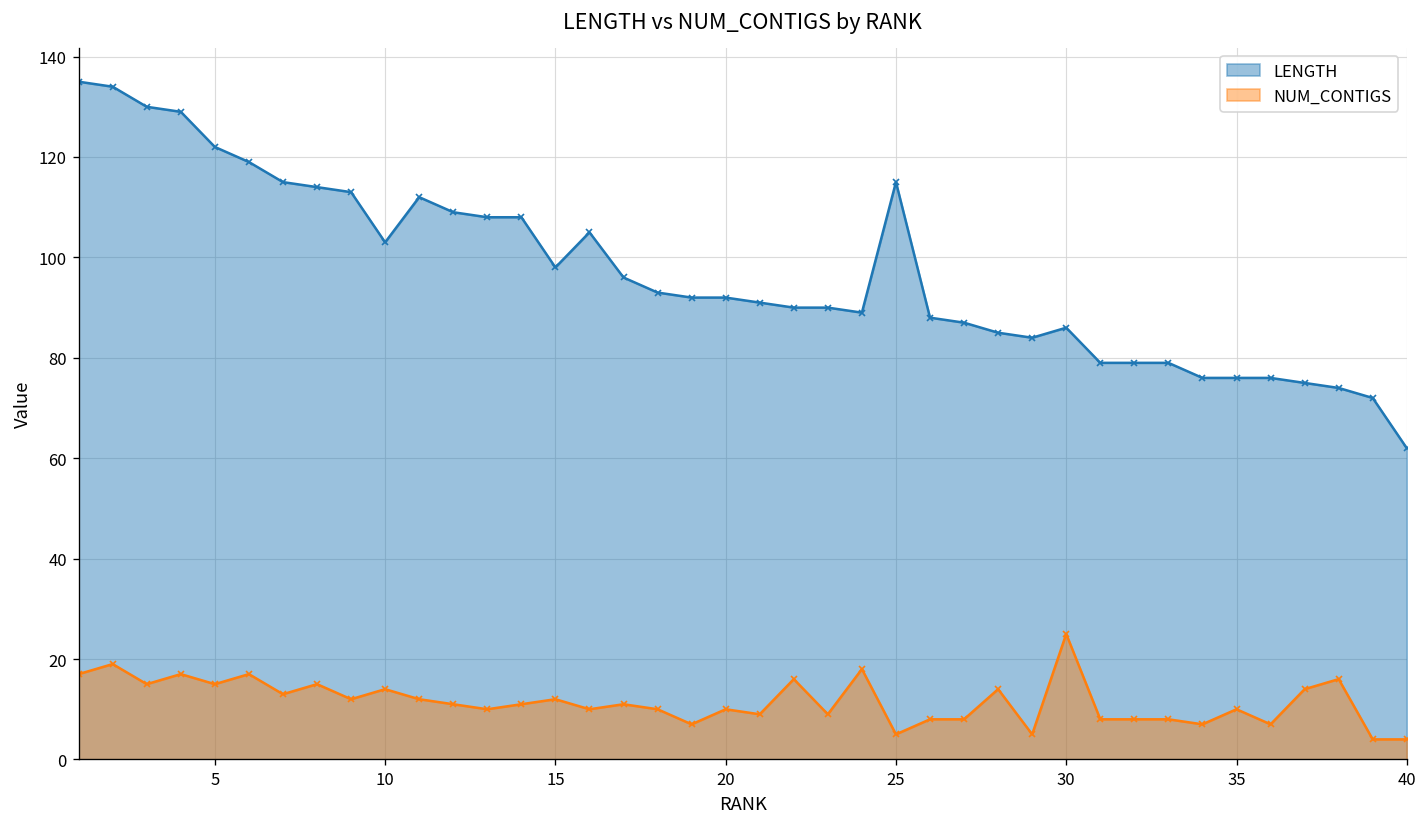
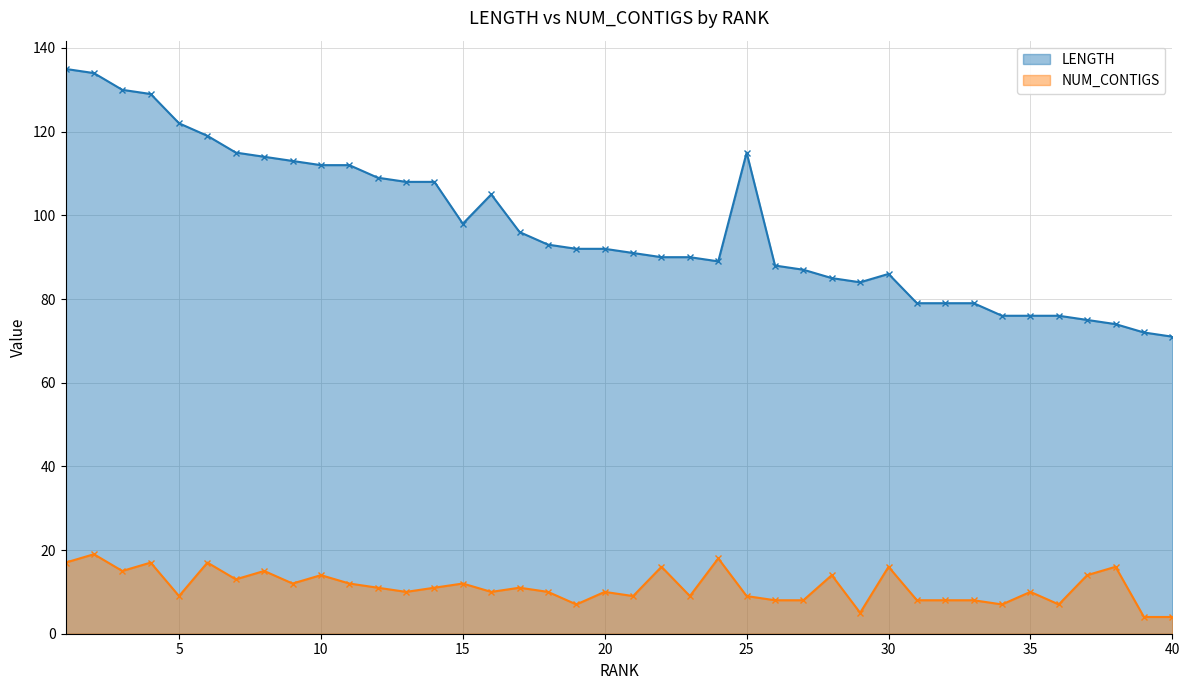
  {
    "LENGTH": {
      "5": 122,
-     "10": 103,
+     "10": 112,
      "15": 98,
      "20": 92,
      "25": 115,
      "30": 86,
      "35": 76,
-     "40": 62
+     "40": 71
    },
    "NUM_CONTIGS": {
-     "5": 15,
+     "5": 9,
      "10": 14,
      "15": 12,
      "20": 10,
-     "25": 5,
-     "30": 25,
+     "25": 9,
+     "30": 16,
      "35": 10,
      "40": 4
    }
  }
